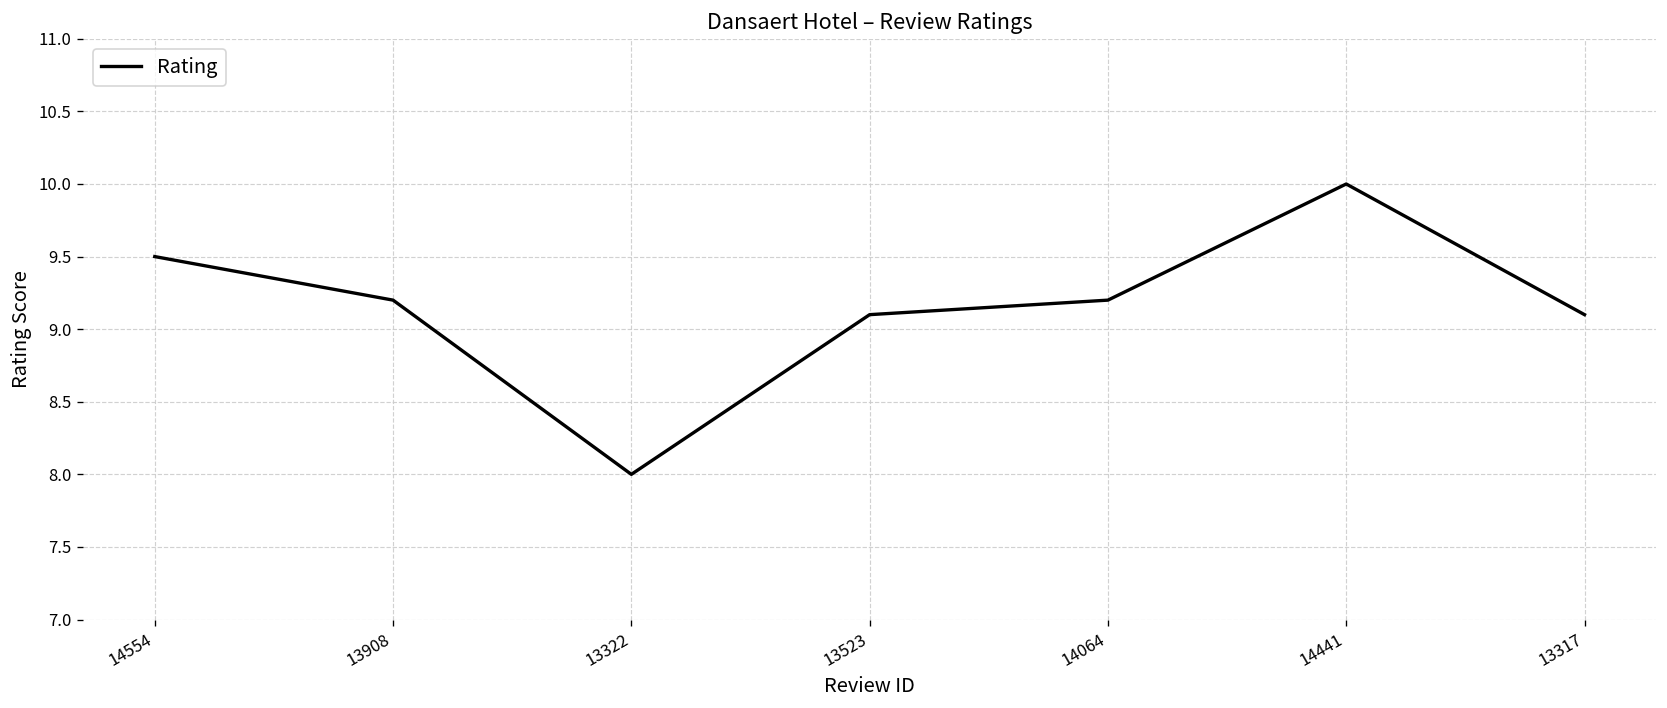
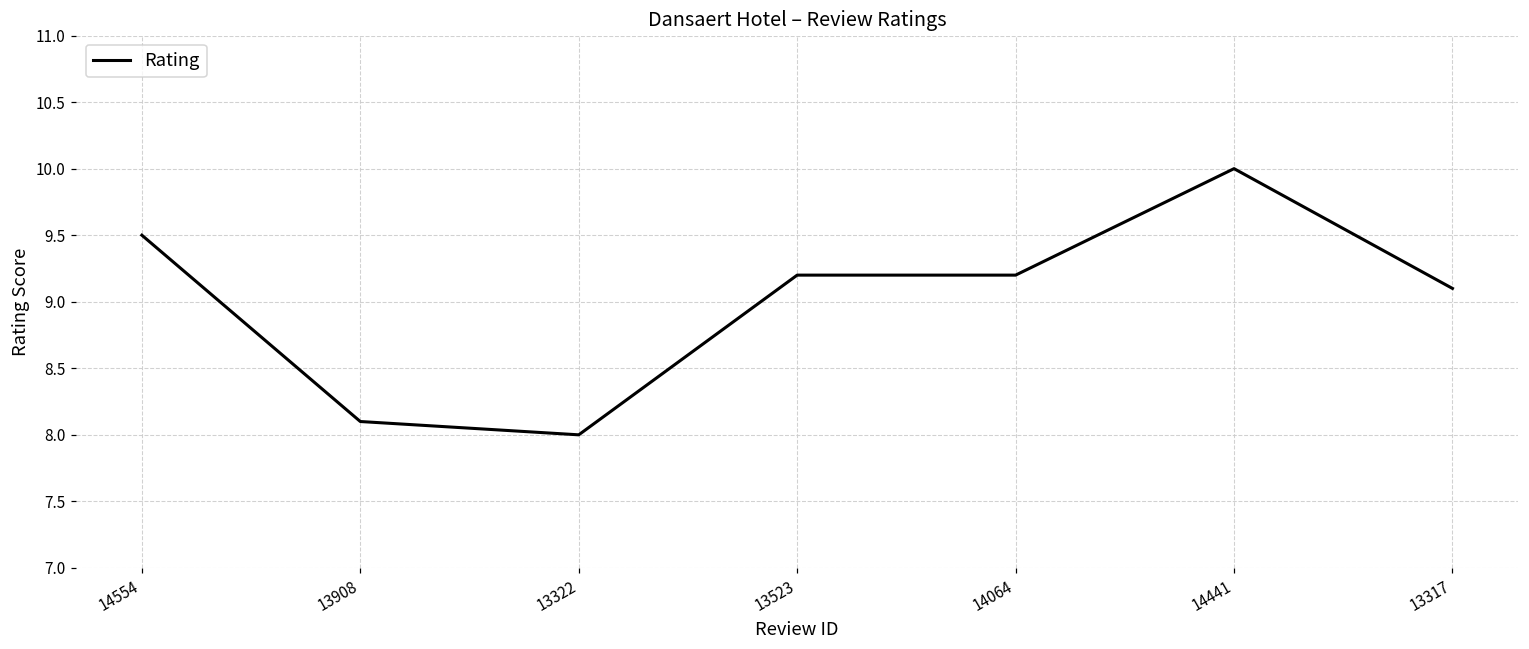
  {
    "14554": 9.5,
-   "13908": 9.2,
+   "13908": 8.1,
    "13322": 8.0,
-   "13523": 9.1,
+   "13523": 9.2,
    "14064": 9.2,
    "14441": 10.0,
    "13317": 9.1
  }
